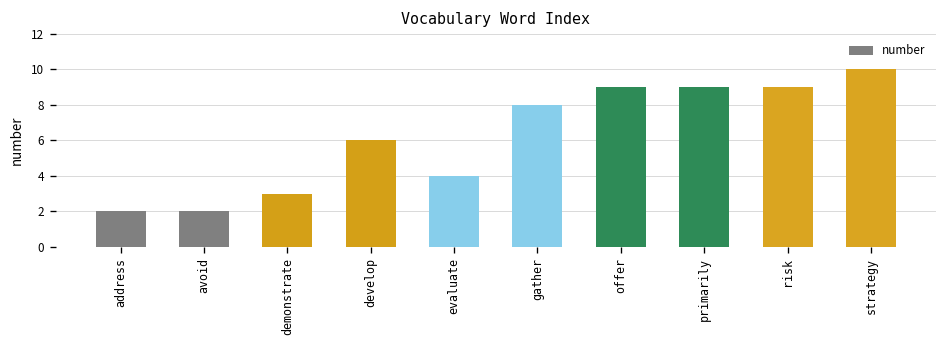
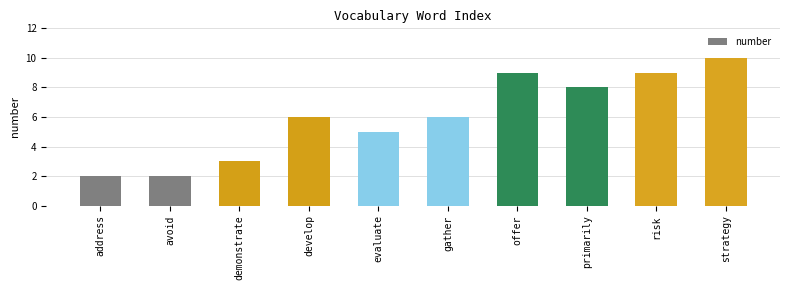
  {
    "address": 2,
    "avoid": 2,
    "demonstrate": 3,
    "develop": 6,
-   "evaluate": 4,
-   "gather": 8,
+   "evaluate": 5,
+   "gather": 6,
    "offer": 9,
-   "primarily": 9,
+   "primarily": 8,
    "risk": 9,
    "strategy": 10
  }
